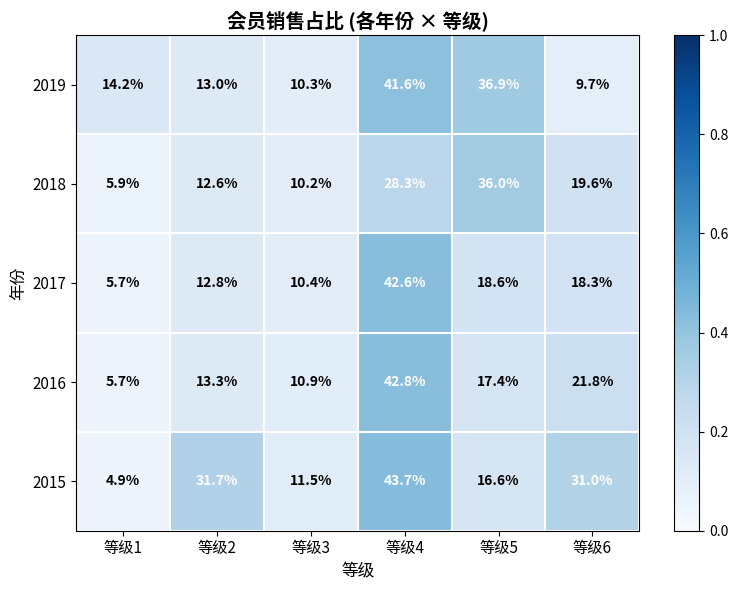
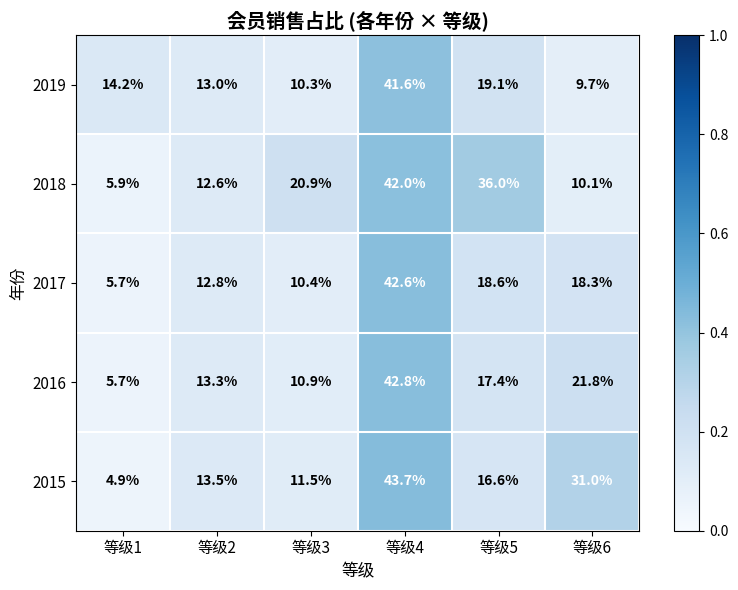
  {
    "2019": {
      "等级1": "14.2%",
      "等级2": "13.0%",
      "等级3": "10.3%",
      "等级4": "41.6%",
-     "等级5": "36.9%",
+     "等级5": "19.1%",
      "等级6": "9.7%"
    },
    "2018": {
      "等级1": "5.9%",
      "等级2": "12.6%",
-     "等级3": "10.2%",
-     "等级4": "28.3%",
+     "等级3": "20.9%",
+     "等级4": "42.0%",
      "等级5": "36.0%",
-     "等级6": "19.6%"
+     "等级6": "10.1%"
    },
    "2017": {
      "等级1": "5.7%",
      "等级2": "12.8%",
      "等级3": "10.4%",
      "等级4": "42.6%",
      "等级5": "18.6%",
      "等级6": "18.3%"
    },
    "2016": {
      "等级1": "5.7%",
      "等级2": "13.3%",
      "等级3": "10.9%",
      "等级4": "42.8%",
      "等级5": "17.4%",
      "等级6": "21.8%"
    },
    "2015": {
      "等级1": "4.9%",
-     "等级2": "31.7%",
+     "等级2": "13.5%",
      "等级3": "11.5%",
      "等级4": "43.7%",
      "等级5": "16.6%",
      "等级6": "31.0%"
    }
  }
